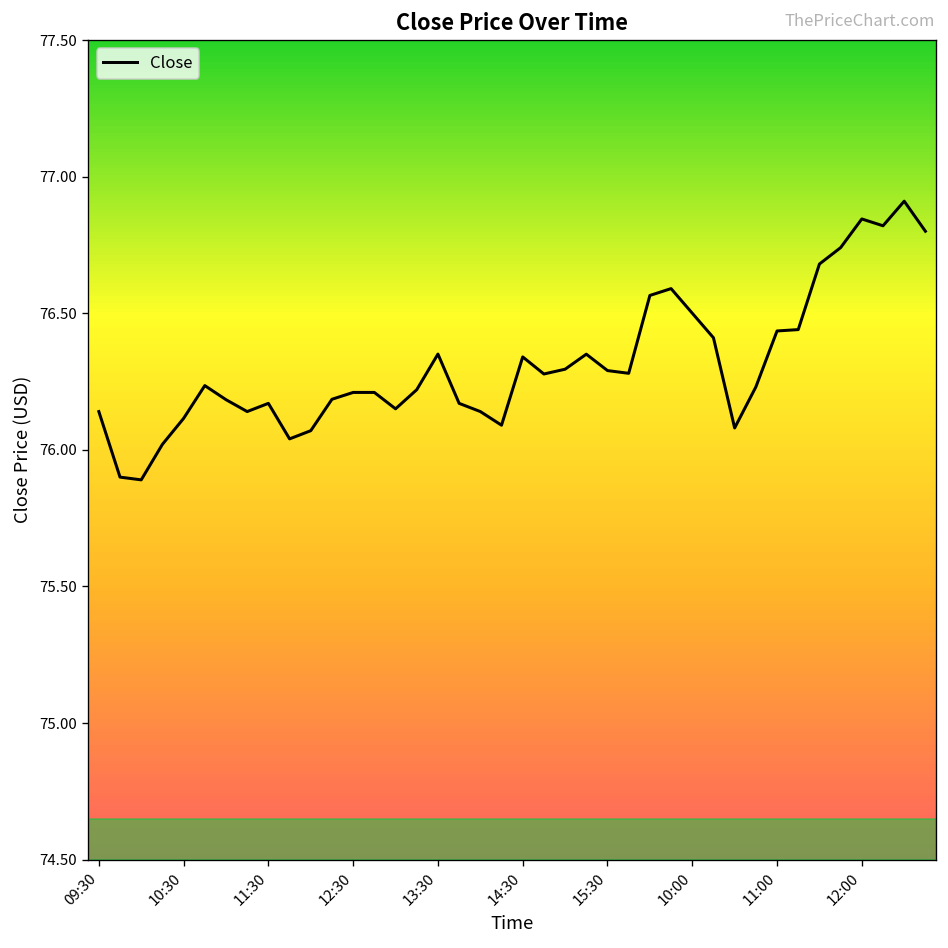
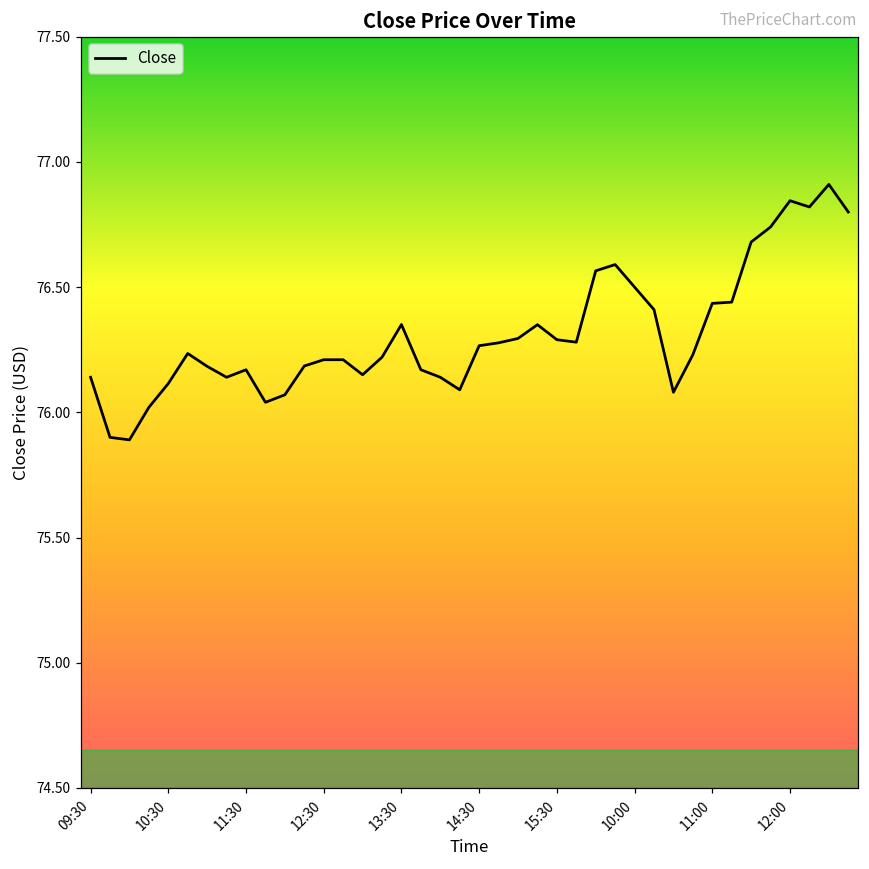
  {
    "13:30": 76.35,
-   "14:30": 76.34,
+   "14:30": 76.27,
    "15:30": 76.29
  }
